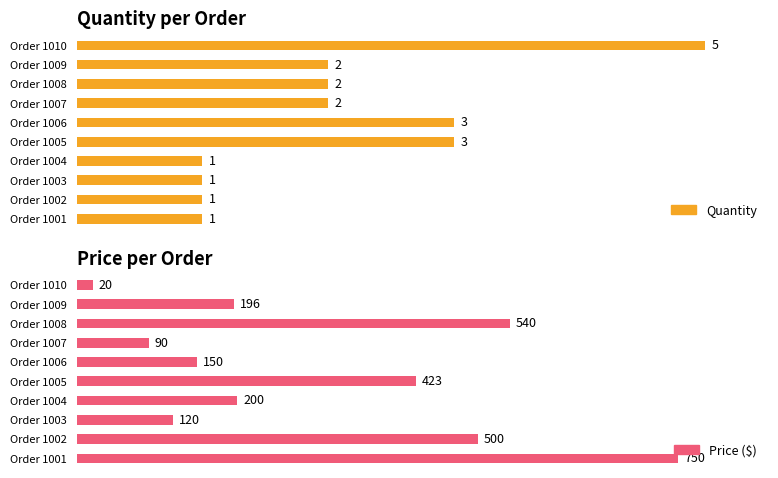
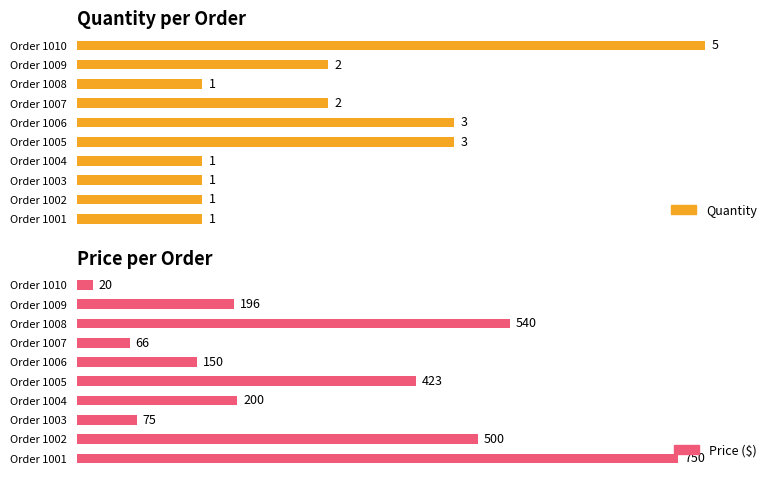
  {
    "Quantity per Order": {
      "Order 1010": 5,
      "Order 1009": 2,
-     "Order 1008": 2,
+     "Order 1008": 1,
      "Order 1007": 2,
      "Order 1006": 3,
      "Order 1005": 3,
      "Order 1004": 1,
      "Order 1003": 1,
      "Order 1002": 1,
      "Order 1001": 1
    },
    "Price per Order": {
      "Order 1010": 20,
      "Order 1009": 196,
      "Order 1008": 540,
-     "Order 1007": 90,
+     "Order 1007": 66,
      "Order 1006": 150,
      "Order 1005": 423,
      "Order 1004": 200,
-     "Order 1003": 120,
+     "Order 1003": 75,
      "Order 1002": 500,
      "Order 1001": 750
    }
  }
